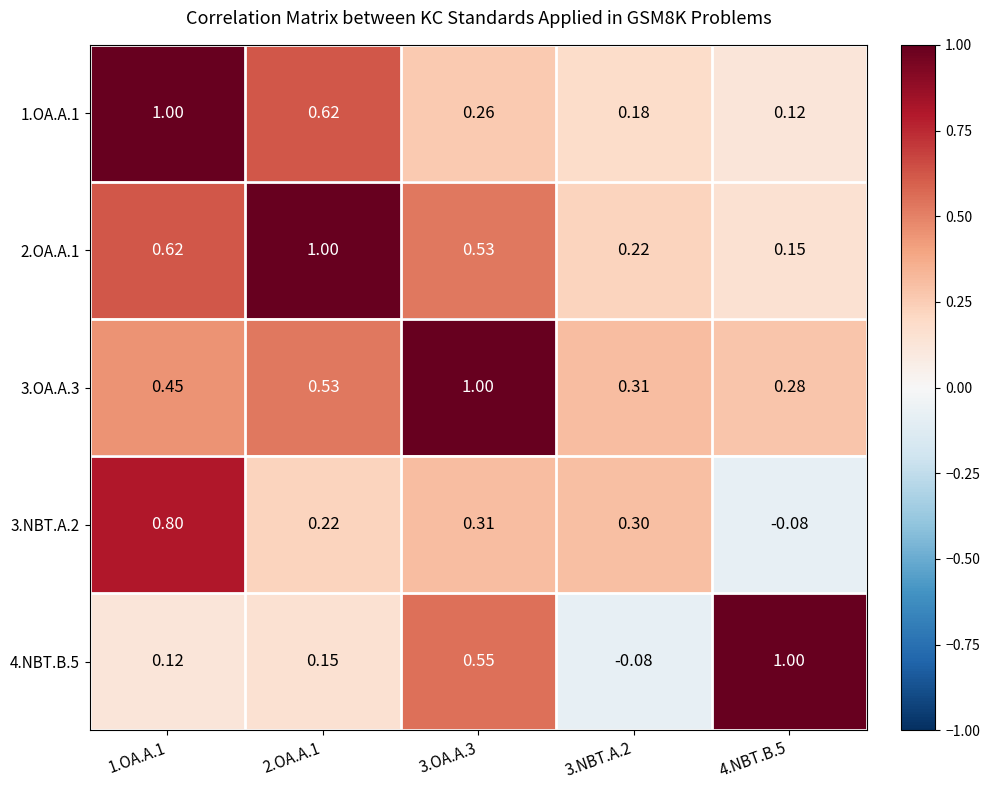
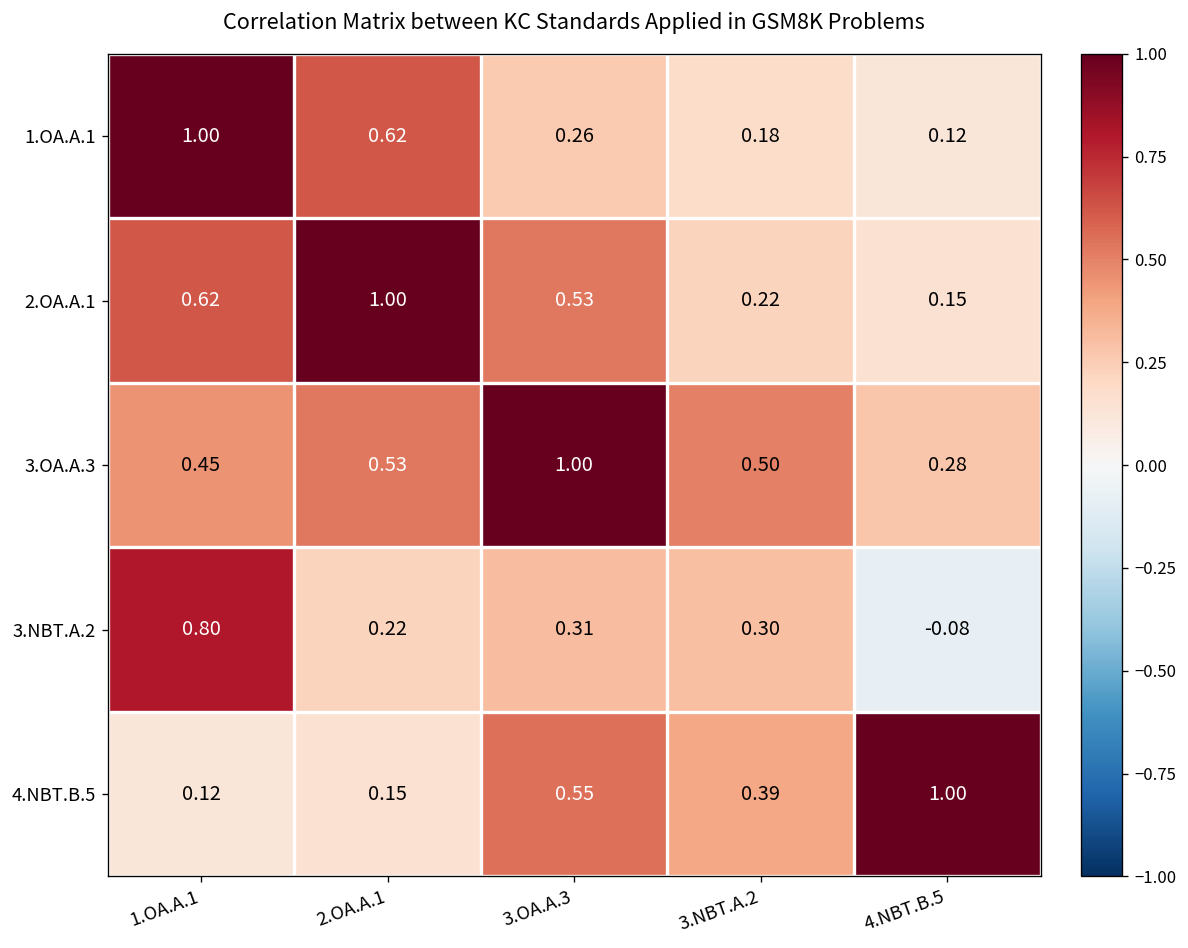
  {
    "1.OA.A.1": {
      "1.OA.A.1": 1.00,
      "2.OA.A.1": 0.62,
      "3.OA.A.3": 0.26,
      "3.NBT.A.2": 0.18,
      "4.NBT.B.5": 0.12
    },
    "2.OA.A.1": {
      "1.OA.A.1": 0.62,
      "2.OA.A.1": 1.00,
      "3.OA.A.3": 0.53,
      "3.NBT.A.2": 0.22,
      "4.NBT.B.5": 0.15
    },
    "3.OA.A.3": {
      "1.OA.A.1": 0.45,
      "2.OA.A.1": 0.53,
      "3.OA.A.3": 1.00,
-     "3.NBT.A.2": 0.31,
+     "3.NBT.A.2": 0.50,
      "4.NBT.B.5": 0.28
    },
    "3.NBT.A.2": {
      "1.OA.A.1": 0.80,
      "2.OA.A.1": 0.22,
      "3.OA.A.3": 0.31,
      "3.NBT.A.2": 0.30,
      "4.NBT.B.5": -0.08
    },
    "4.NBT.B.5": {
      "1.OA.A.1": 0.12,
      "2.OA.A.1": 0.15,
      "3.OA.A.3": 0.55,
-     "3.NBT.A.2": -0.08,
+     "3.NBT.A.2": 0.39,
      "4.NBT.B.5": 1.00
    }
  }
